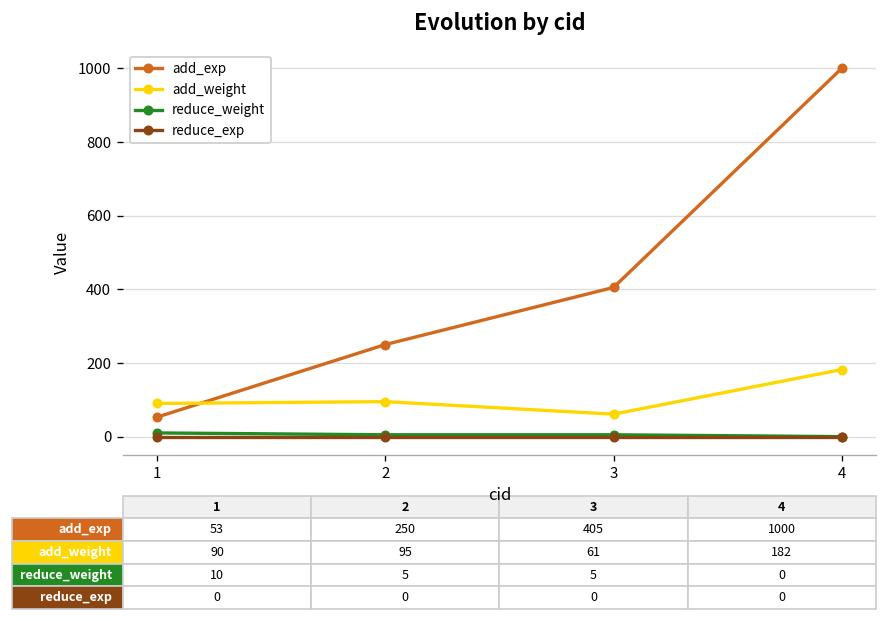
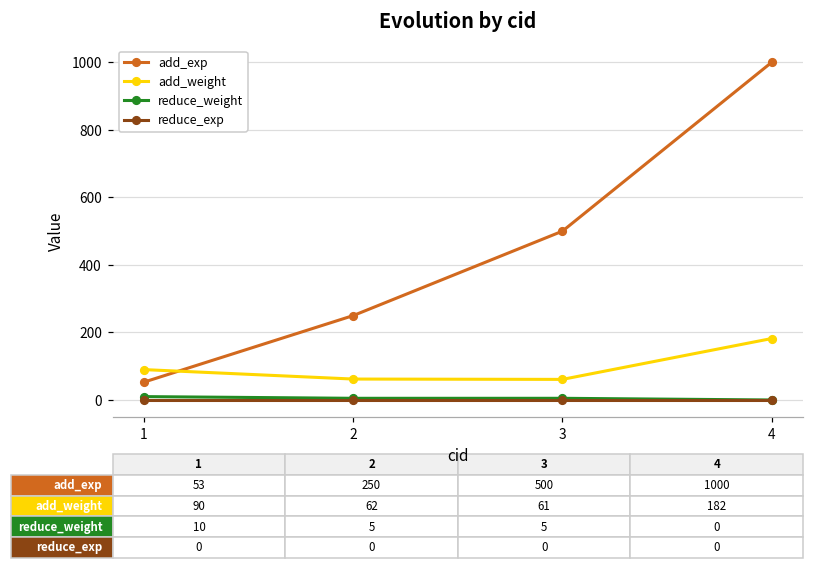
  {
    "add_exp": {
-     "3": 405
+     "3": 500
    },
    "add_weight": {
-     "2": 95
+     "2": 62
    },
    "reduce_weight": {
      "1": 10
    },
    "reduce_exp": {
      "1": 0
    }
  }
